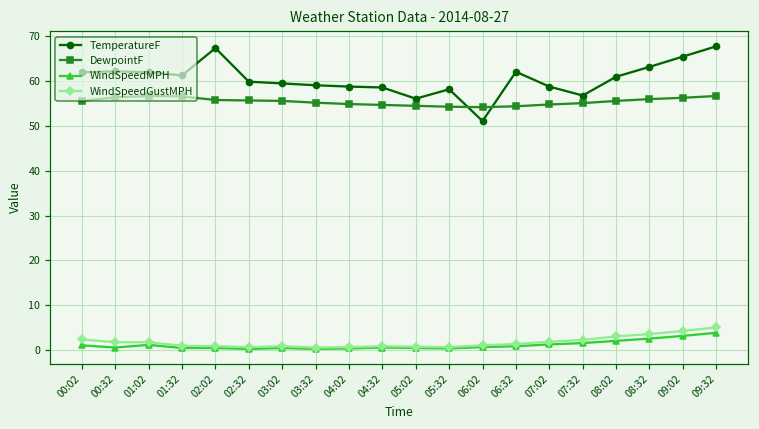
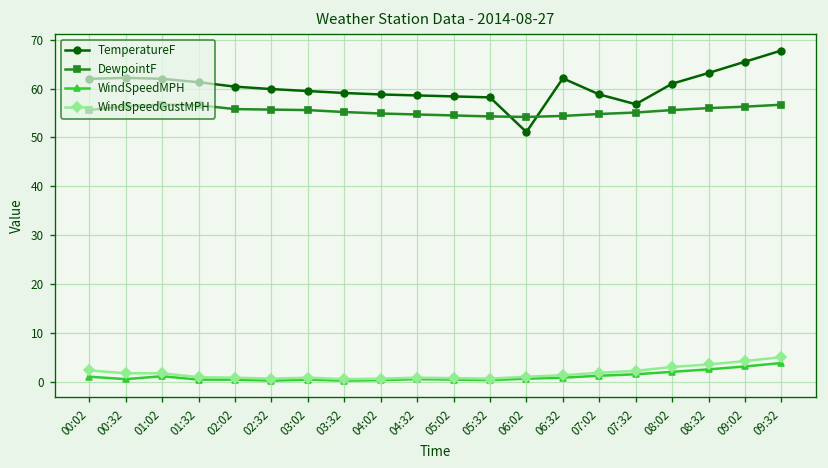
  {
    "TemperatureF": {
-     "02:02": 67,
+     "02:02": 60,
      "02:32": 60,
      "03:02": 60,
      "03:32": 59,
      "04:02": 59,
      "04:32": 59,
-     "05:02": 56,
+     "05:02": 58,
      "05:32": 58,
      "06:02": 51,
      "06:32": 62,
      "07:02": 59,
      "07:32": 57,
      "08:02": 61,
      "08:32": 63,
      "09:02": 66,
      "09:32": 68
    },
    "DewpointF": {
      "02:02": 56,
      "02:32": 56,
      "03:02": 56,
      "03:32": 55,
      "04:02": 55,
      "04:32": 55,
      "05:02": 55,
      "05:32": 54,
      "06:02": 54,
      "06:32": 54,
      "07:02": 55,
      "07:32": 55,
      "08:02": 56,
      "08:32": 56,
      "09:02": 56,
      "09:32": 57
    },
    "WindSpeedMPH": {
      "00:02": 1,
      "00:32": 1,
      "07:32": 2,
      "08:02": 2,
      "08:32": 3,
      "09:02": 3,
      "09:32": 4
    },
    "WindSpeedGustMPH": {
      "00:02": 2,
      "00:32": 2,
      "07:32": 2,
      "08:02": 3,
      "08:32": 4,
      "09:02": 4,
      "09:32": 5
    }
  }
